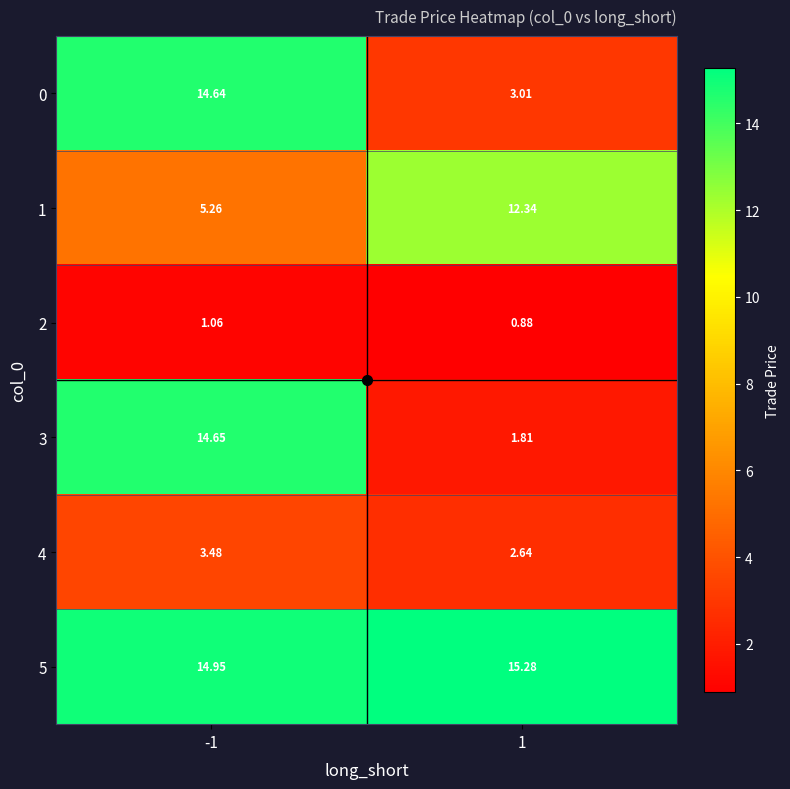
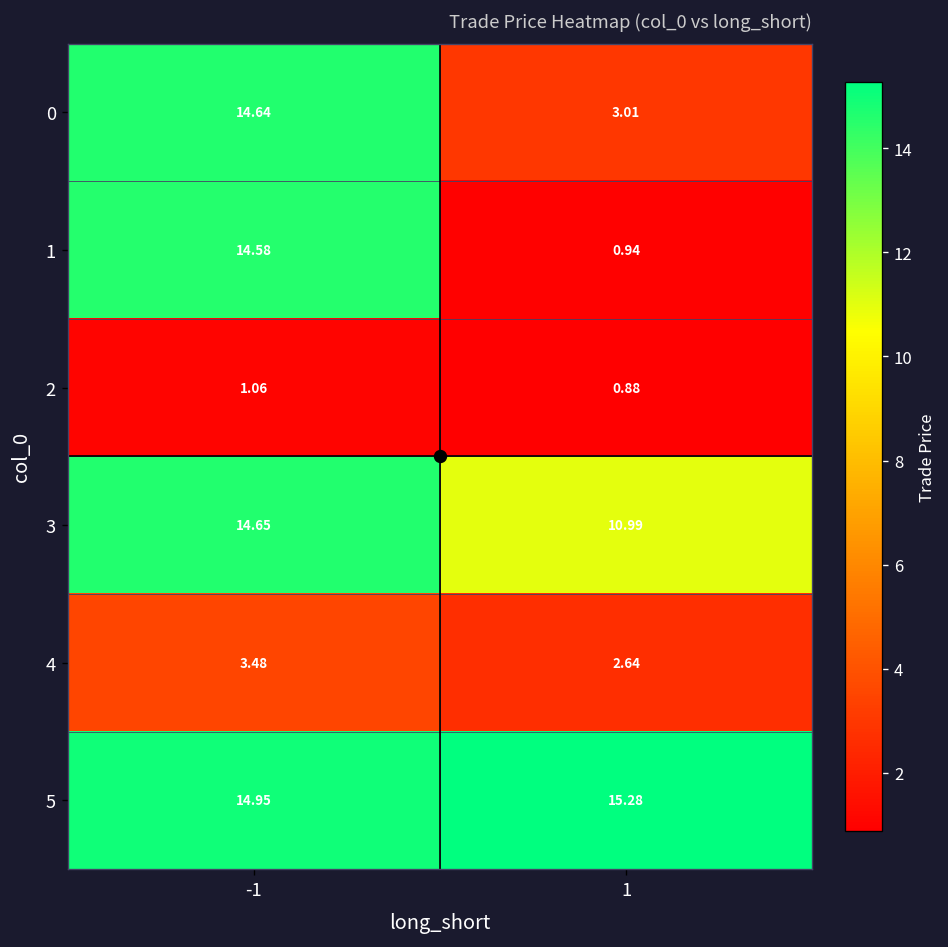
  {
    "0": {
      "-1": 14.64,
      "1": 3.01
    },
    "1": {
-     "-1": 5.26,
-     "1": 12.34
+     "-1": 14.58,
+     "1": 0.94
    },
    "2": {
      "-1": 1.06,
      "1": 0.88
    },
    "3": {
      "-1": 14.65,
-     "1": 1.81
+     "1": 10.99
    },
    "4": {
      "-1": 3.48,
      "1": 2.64
    },
    "5": {
      "-1": 14.95,
      "1": 15.28
    }
  }
